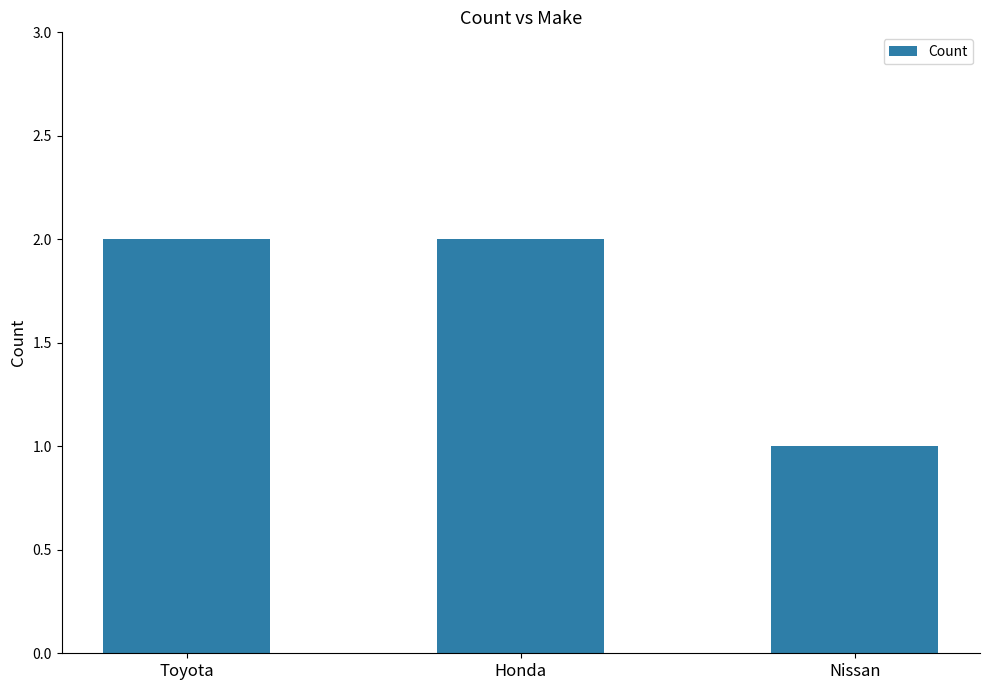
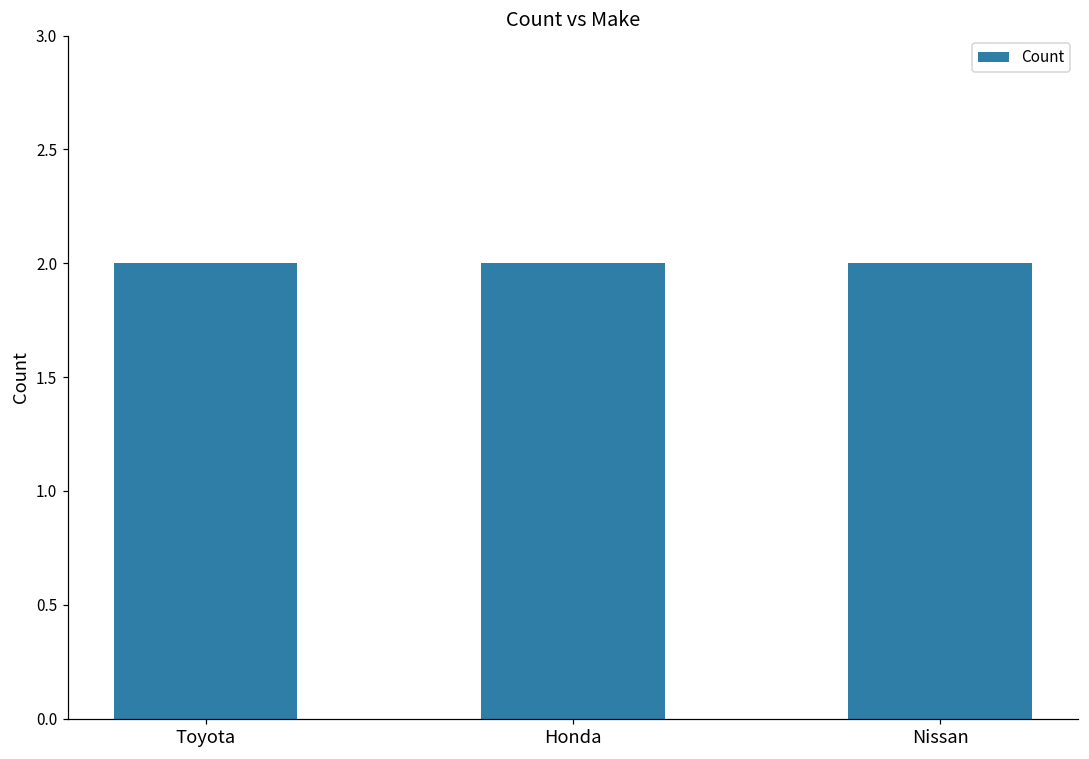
  {
    "Toyota": 2,
    "Honda": 2,
-   "Nissan": 1
+   "Nissan": 2
  }
